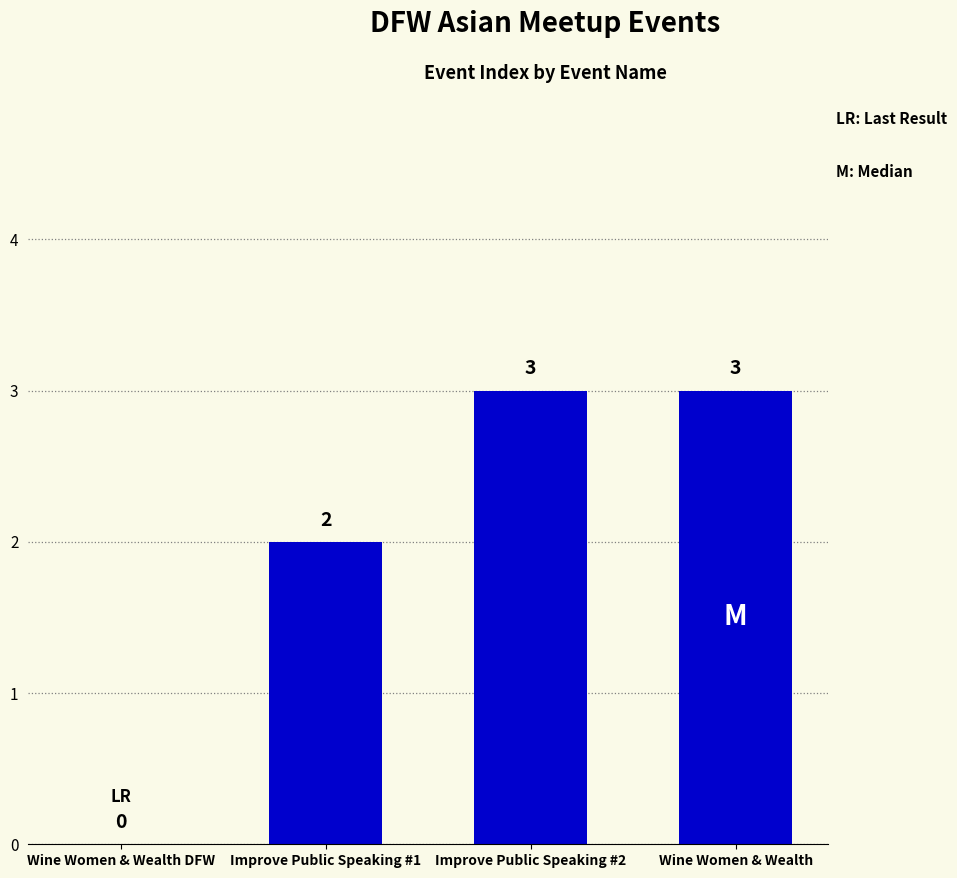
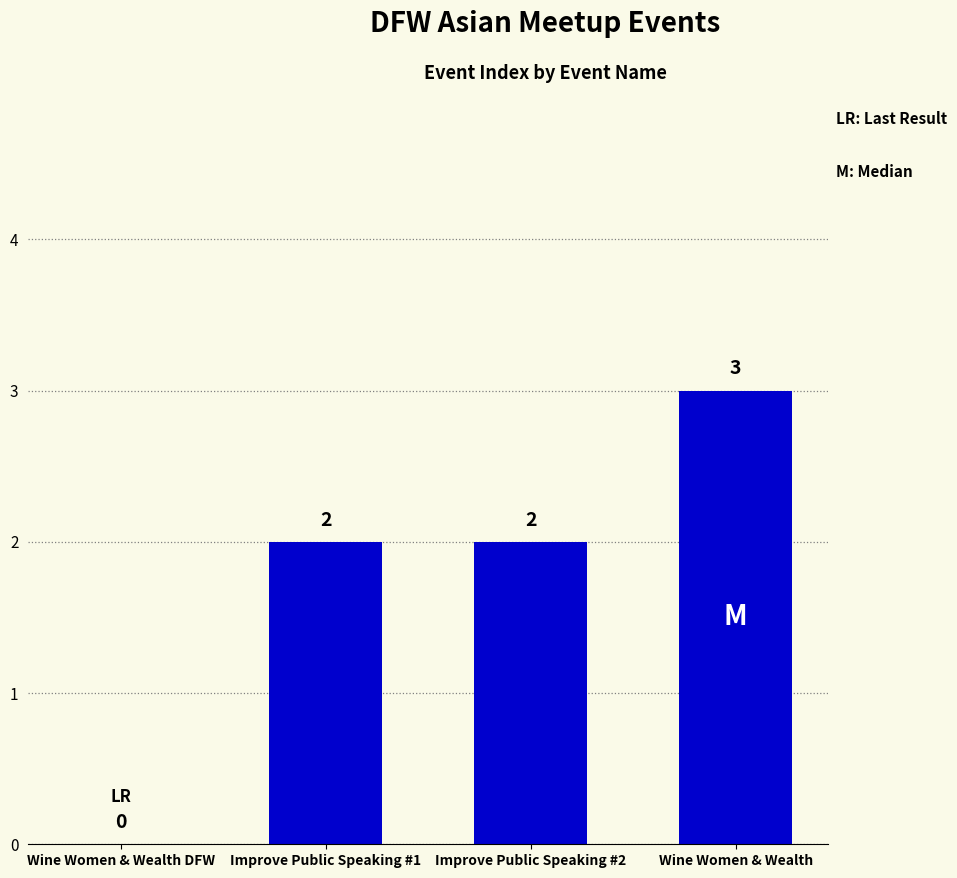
  {
    "Wine Women & Wealth DFW": 0,
    "Improve Public Speaking #1": 2,
-   "Improve Public Speaking #2": 3,
+   "Improve Public Speaking #2": 2,
    "Wine Women & Wealth": 3
  }
